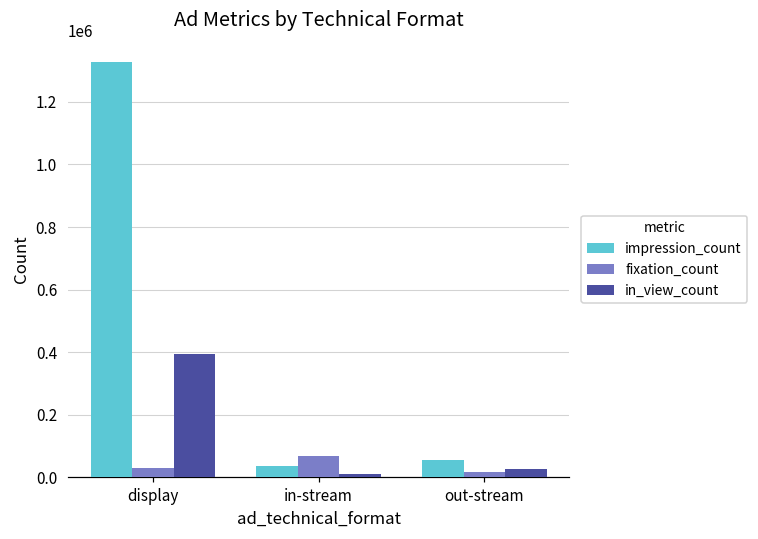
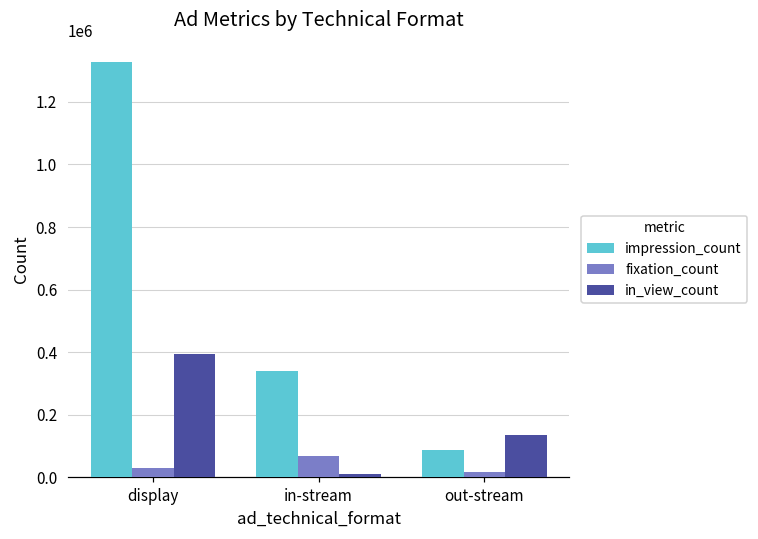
  {
    "impression_count": {
      "display": 1330000,
-     "in-stream": 40000,
-     "out-stream": 60000
+     "in-stream": 340000,
+     "out-stream": 90000
    },
    "fixation_count": {
      "display": 30000,
      "in-stream": 70000,
      "out-stream": 10000
    },
    "in_view_count": {
      "display": 390000,
      "in-stream": 10000,
-     "out-stream": 30000
+     "out-stream": 140000
    }
  }
